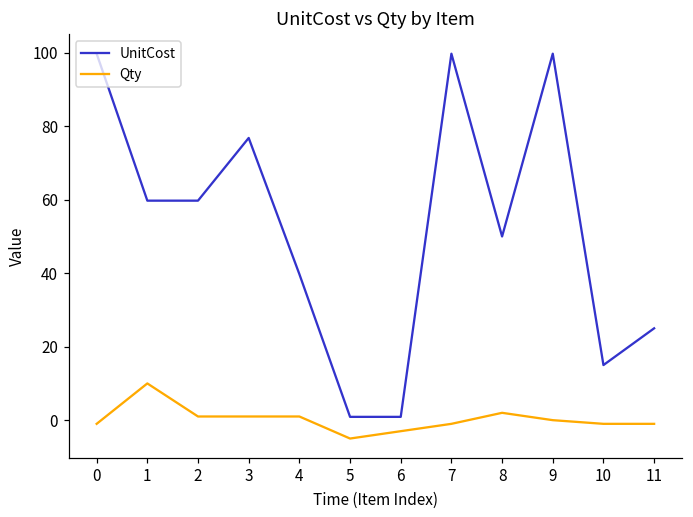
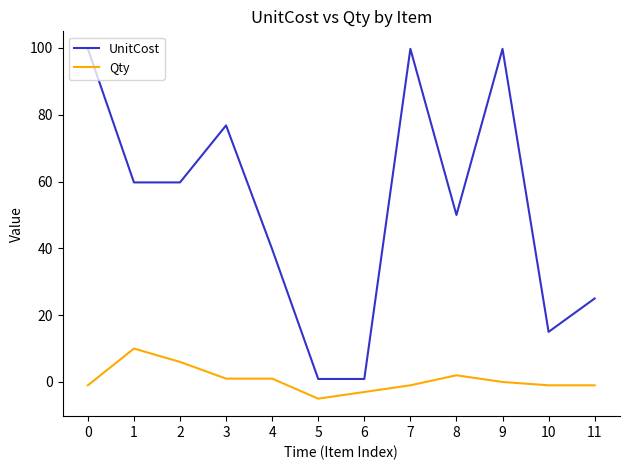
  {
    "UnitCost": {
      "1": 60,
      "2": 60,
      "3": 77,
      "4": 40,
      "5": 1,
      "6": 1,
      "7": 100,
      "8": 50,
      "9": 100,
      "10": 15,
      "11": 25
    },
    "Qty": {
      "0": -1,
      "1": 10,
-     "2": 1,
+     "2": 6,
      "3": 1,
      "4": 1,
      "5": -5,
      "6": -3,
      "7": -1,
      "8": 2,
      "9": 0,
      "10": -1,
      "11": -1
    }
  }
